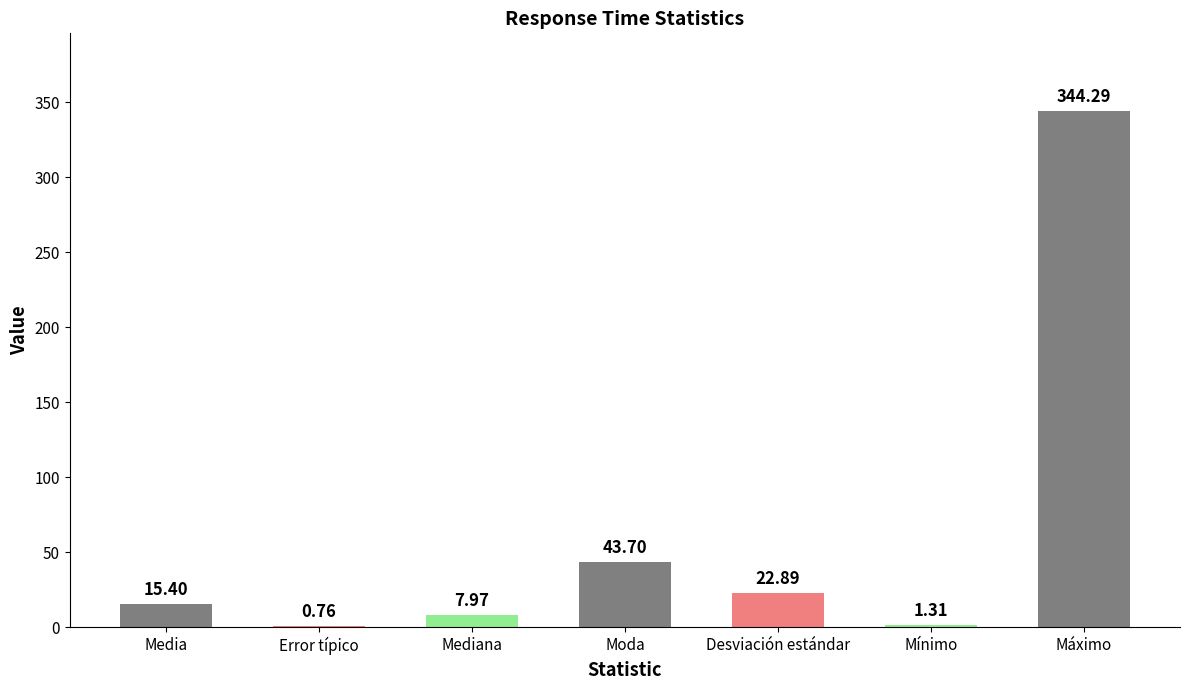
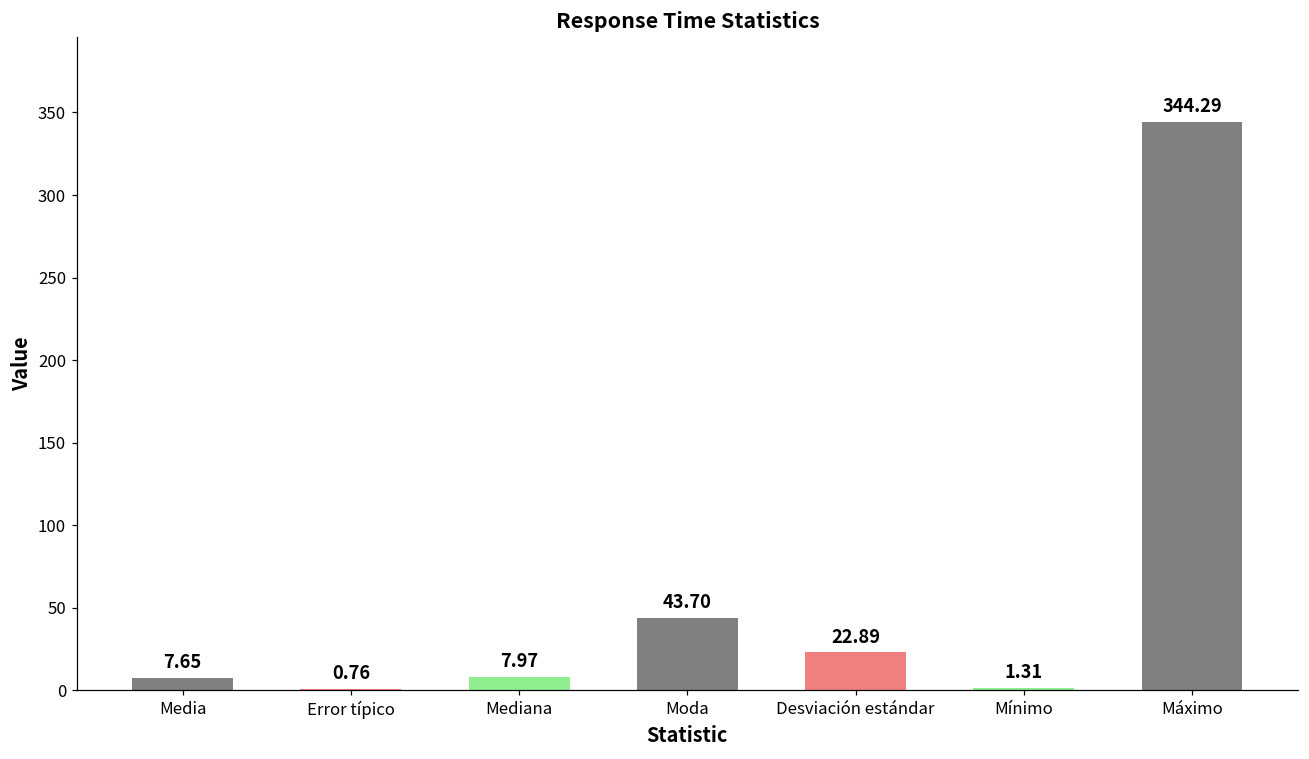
  {
-   "Media": 15.40,
+   "Media": 7.65,
    "Error típico": 0.76,
    "Mediana": 7.97,
    "Moda": 43.70,
    "Desviación estándar": 22.89,
    "Mínimo": 1.31,
    "Máximo": 344.29
  }
